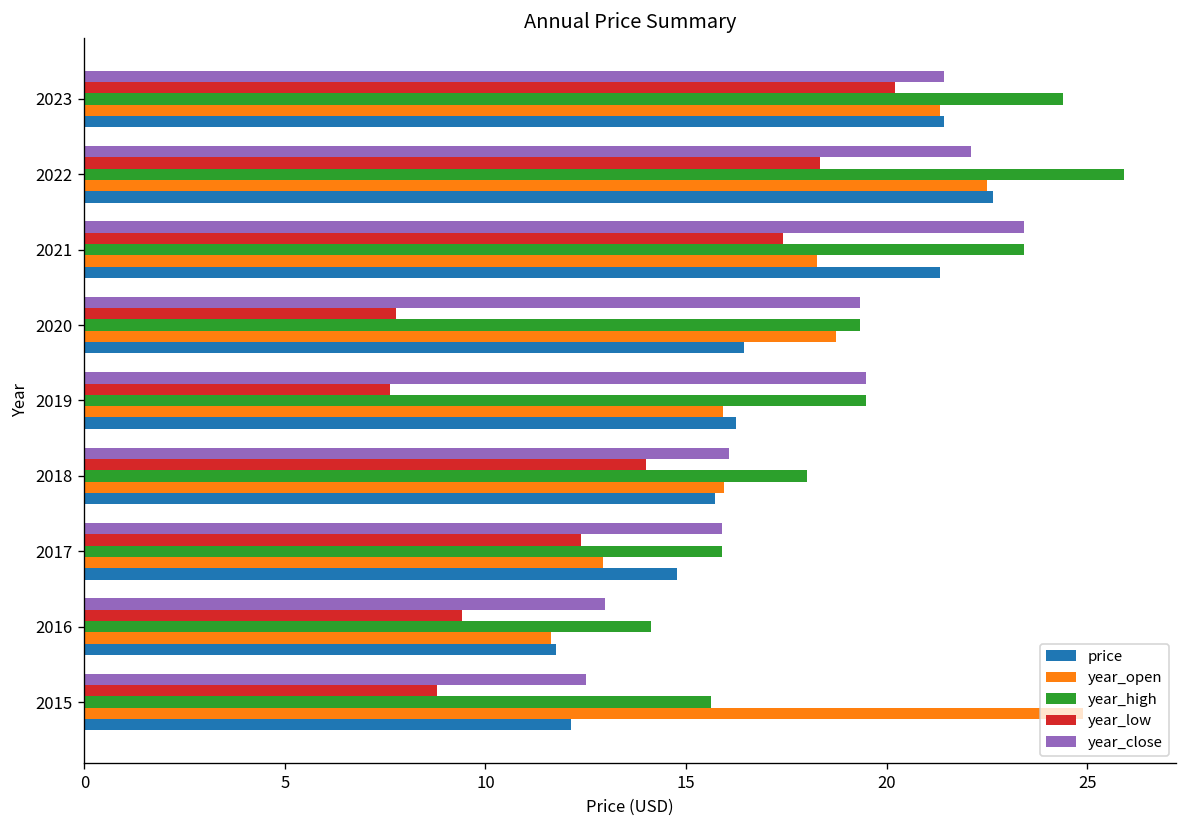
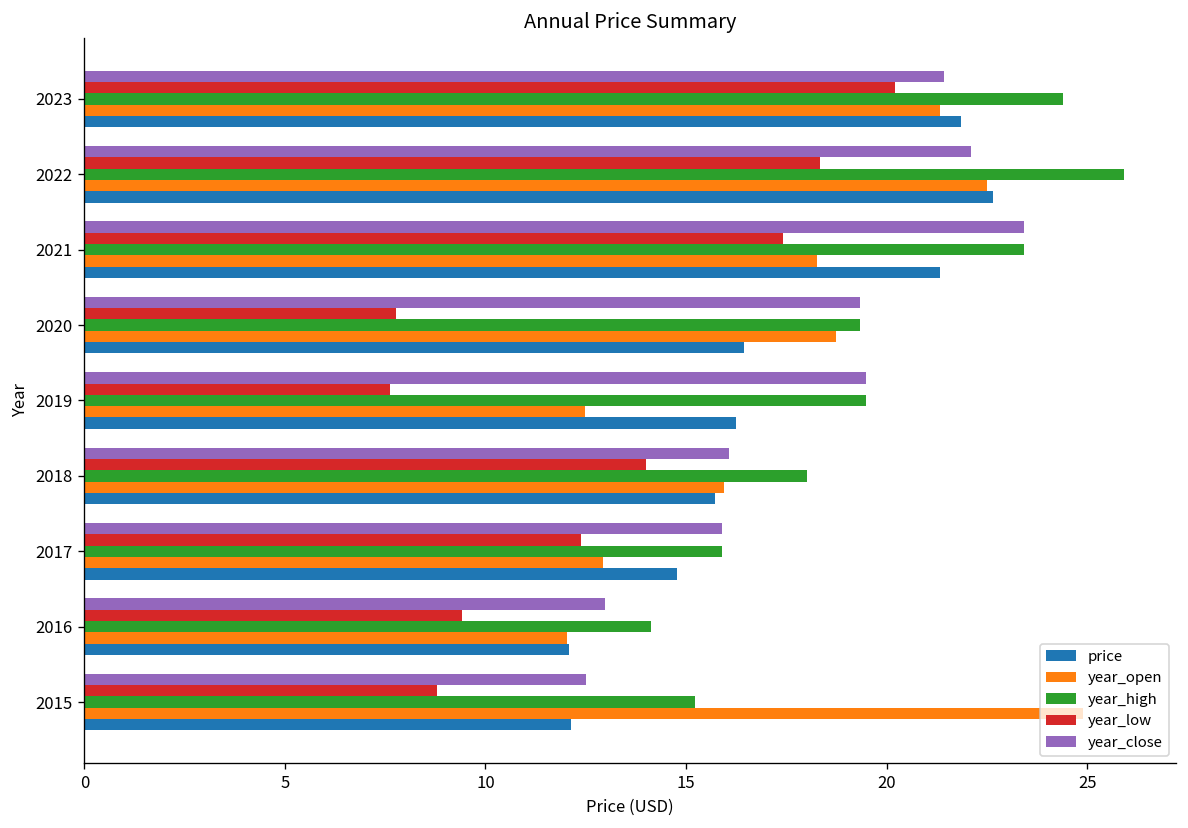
  {
    "price": {
-     "2023": 21.4,
+     "2023": 21.9,
      "2022": 22.6,
      "2021": 21.3,
      "2020": 16.5,
      "2019": 16.2,
      "2018": 15.7,
      "2017": 14.8,
-     "2016": 11.8,
+     "2016": 12.1,
      "2015": 12.1
    },
    "year_open": {
      "2023": 21.3,
      "2022": 22.5,
      "2021": 18.3,
      "2020": 18.7,
-     "2019": 15.9,
+     "2019": 12.5,
      "2018": 16.0,
      "2017": 12.9,
-     "2016": 11.6
+     "2016": 12.0
    },
    "year_high": {
      "2023": 24.4,
      "2022": 25.9,
      "2021": 23.4,
      "2020": 19.3,
      "2019": 19.5,
      "2018": 18.0,
      "2017": 15.9,
      "2016": 14.1,
-     "2015": 15.6
+     "2015": 15.2
    },
    "year_low": {
      "2023": 20.2,
      "2022": 18.3,
      "2021": 17.4,
      "2020": 7.8,
      "2019": 7.6,
      "2018": 14.0,
      "2017": 12.4,
      "2016": 9.4,
      "2015": 8.8
    },
    "year_close": {
      "2023": 21.4,
      "2022": 22.1,
      "2021": 23.4,
      "2020": 19.3,
      "2019": 19.5,
      "2018": 16.1,
      "2017": 15.9,
      "2016": 13.0,
      "2015": 12.5
    }
  }
